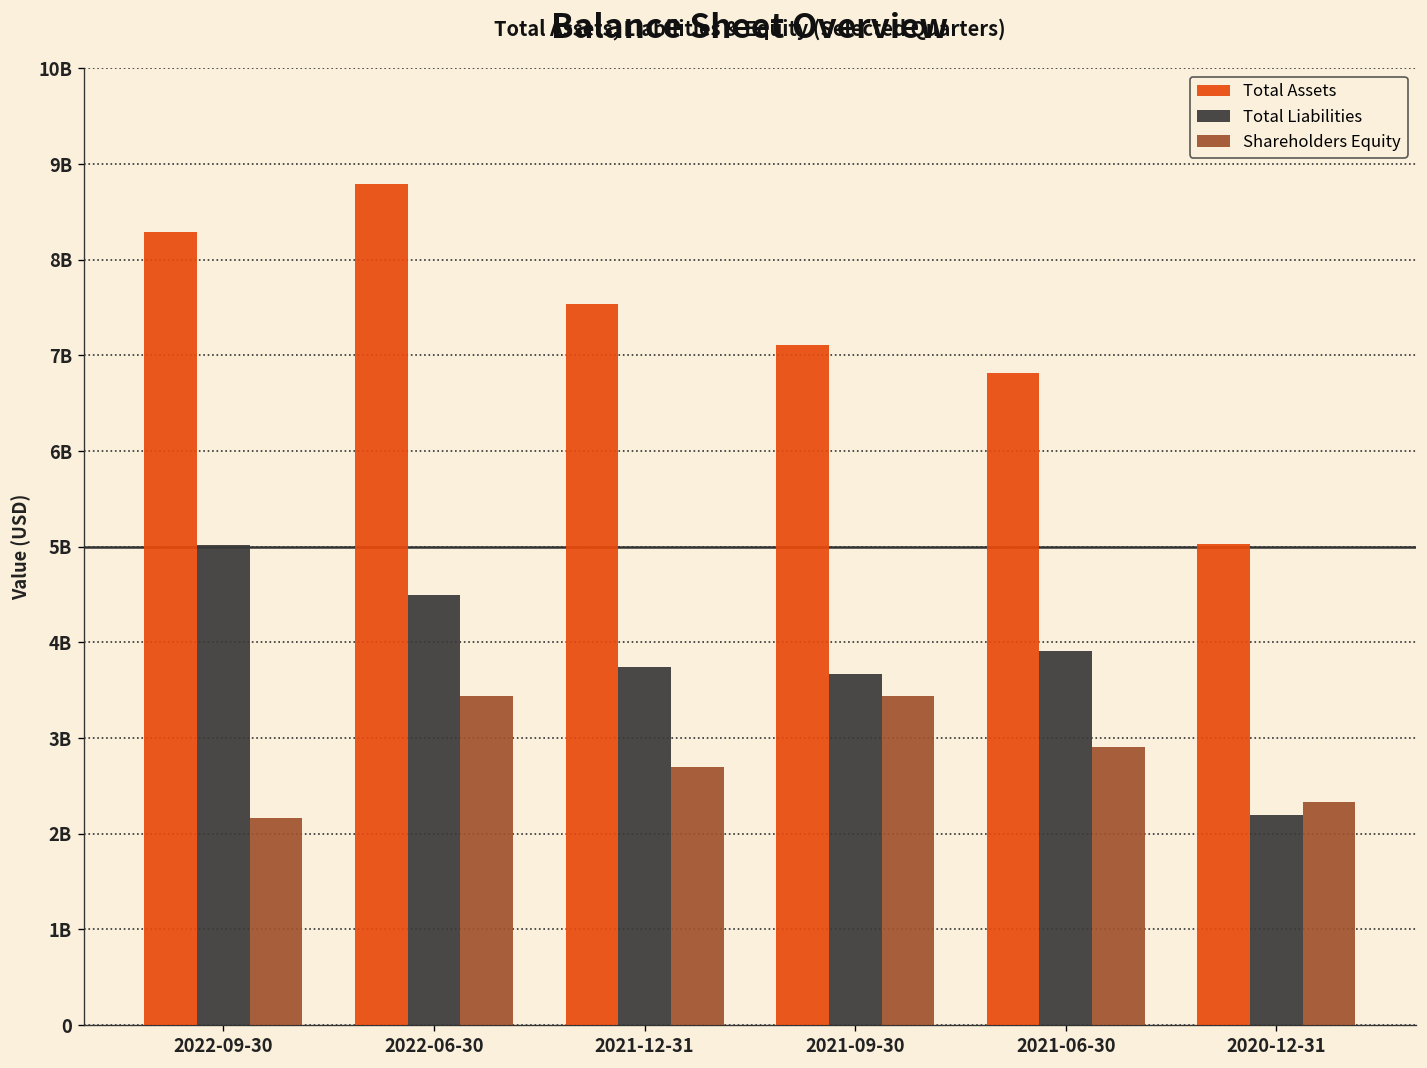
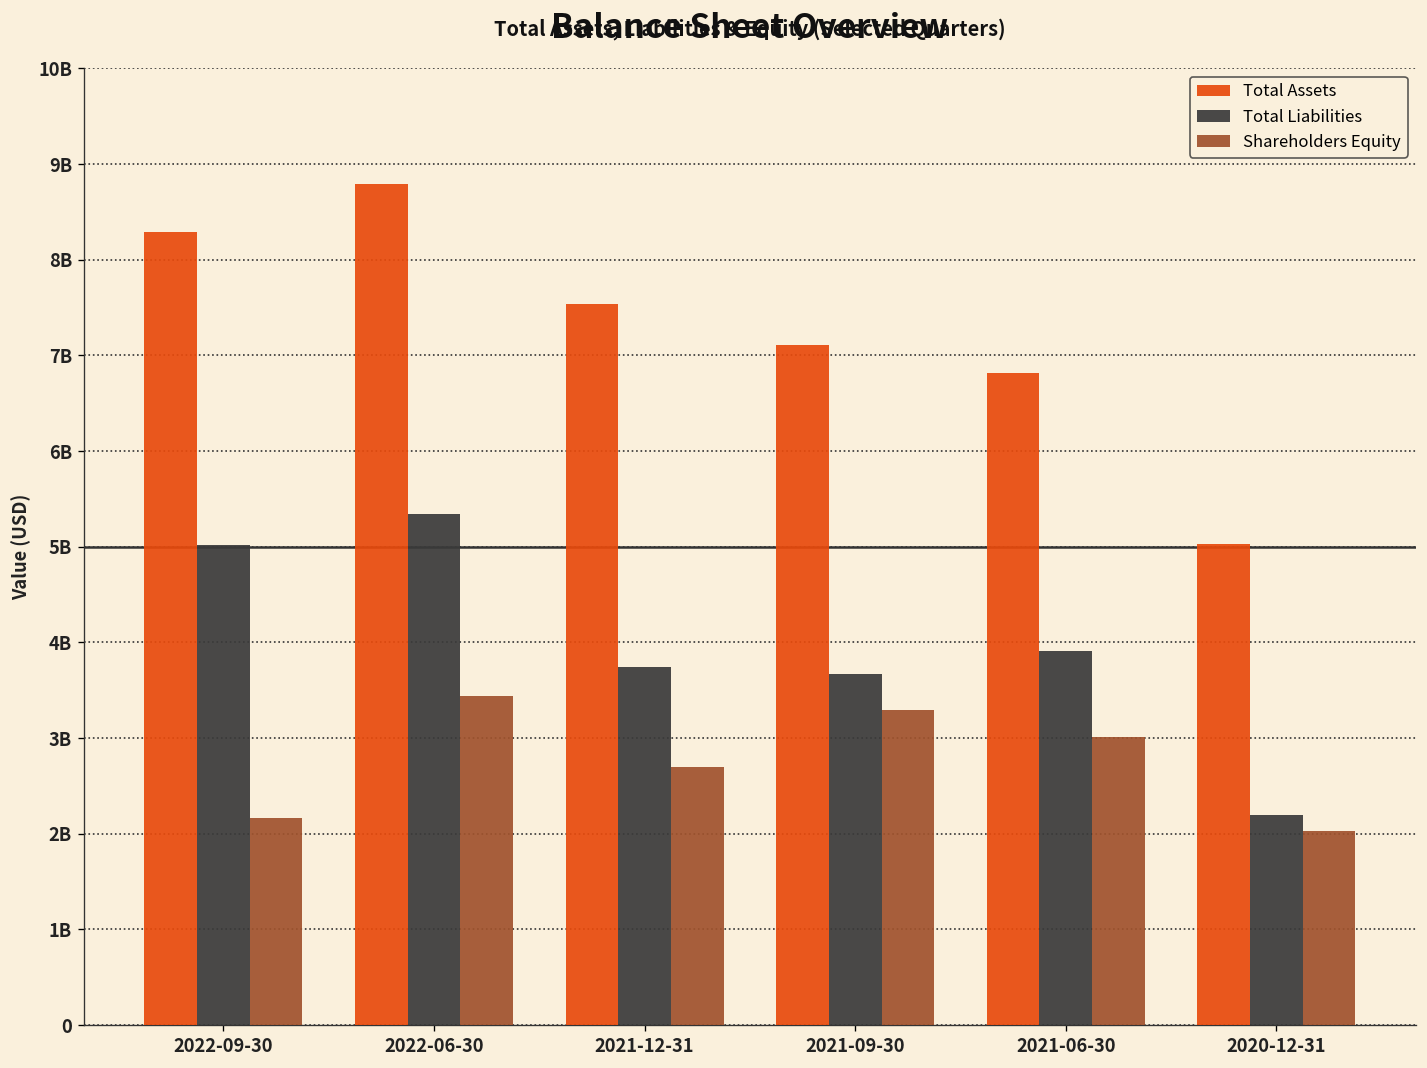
  {
    "Total Assets": {
      "2022-09-30": 8300000000,
      "2022-06-30": 8800000000,
      "2021-12-31": 7500000000,
      "2021-09-30": 7100000000,
      "2021-06-30": 6800000000,
      "2020-12-31": 5000000000
    },
    "Total Liabilities": {
      "2022-09-30": 5000000000,
-     "2022-06-30": 4500000000,
+     "2022-06-30": 5300000000,
      "2021-12-31": 3700000000,
      "2021-09-30": 3700000000,
      "2021-06-30": 3900000000,
      "2020-12-31": 2200000000
    },
    "Shareholders Equity": {
      "2022-09-30": 2200000000,
      "2022-06-30": 3400000000,
      "2021-12-31": 2700000000,
-     "2021-09-30": 3400000000,
-     "2021-06-30": 2900000000,
-     "2020-12-31": 2300000000
+     "2021-09-30": 3300000000,
+     "2021-06-30": 3000000000,
+     "2020-12-31": 2000000000
    }
  }
